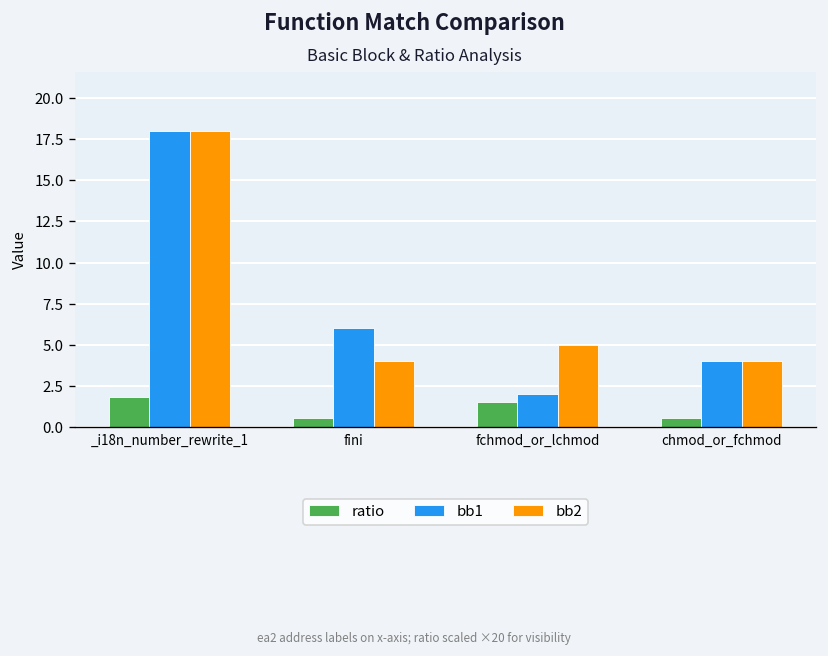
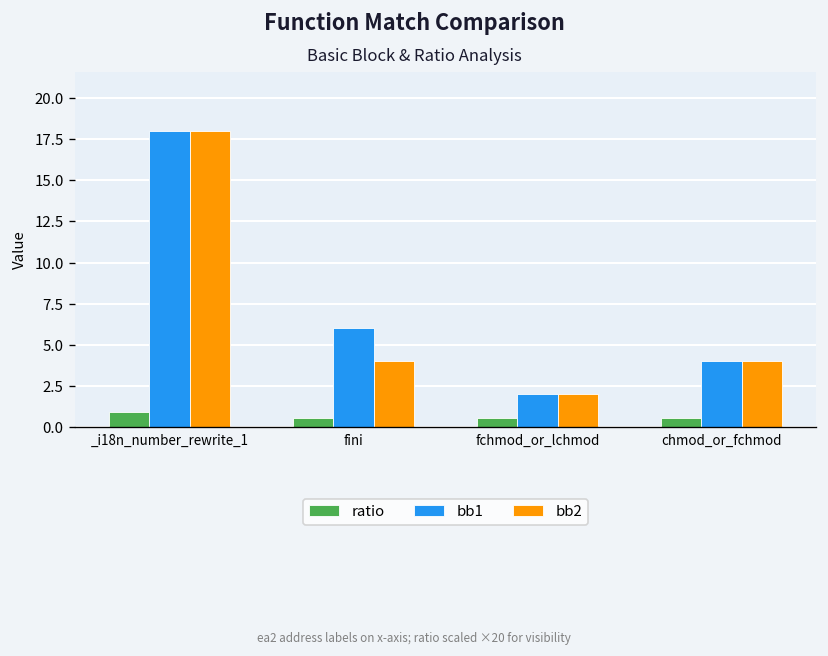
  {
    "ratio": {
-     "_i18n_number_rewrite_1": 1.8,
+     "_i18n_number_rewrite_1": 0.9,
      "fini": 0.6,
-     "fchmod_or_lchmod": 1.5,
+     "fchmod_or_lchmod": 0.6,
      "chmod_or_fchmod": 0.6
    },
    "bb1": {
      "_i18n_number_rewrite_1": 18.0,
      "fini": 6.0,
      "fchmod_or_lchmod": 2.0,
      "chmod_or_fchmod": 4.0
    },
    "bb2": {
      "_i18n_number_rewrite_1": 18,
      "fini": 4,
-     "fchmod_or_lchmod": 5,
+     "fchmod_or_lchmod": 2,
      "chmod_or_fchmod": 4
    }
  }
